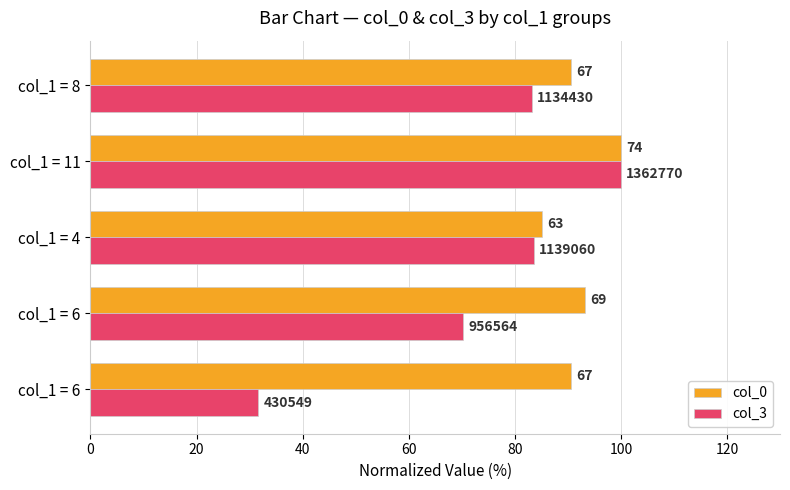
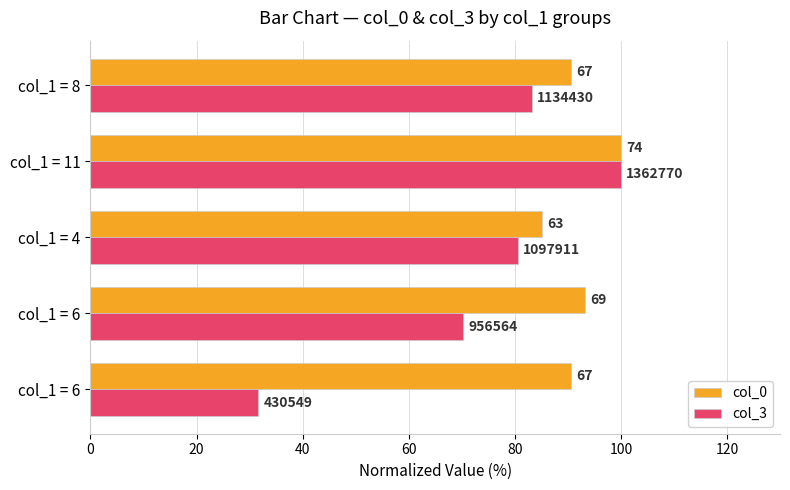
  {
    "col_3": {
-     "col_1 = 4": 1139060
+     "col_1 = 4": 1097911
    }
  }
